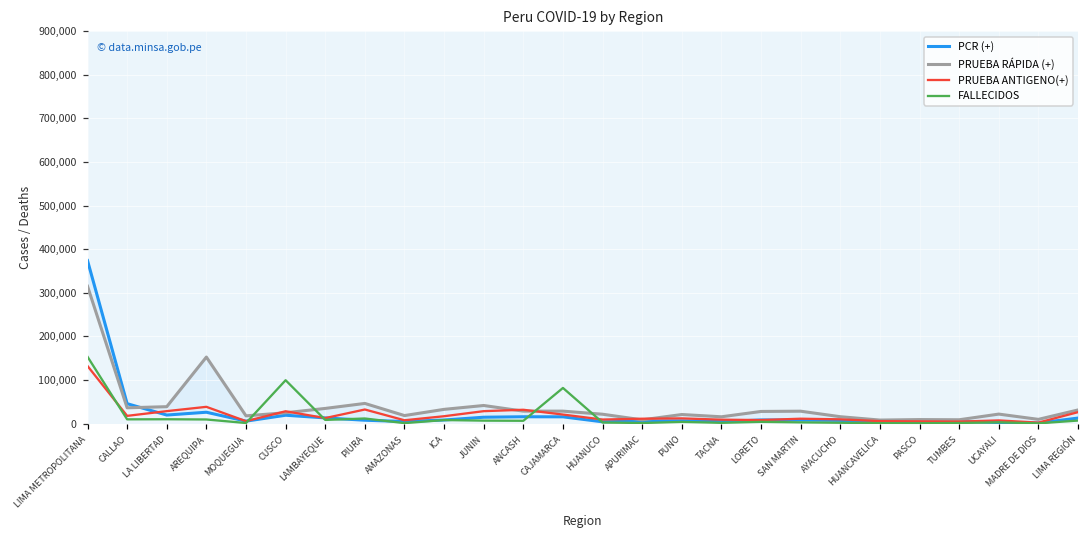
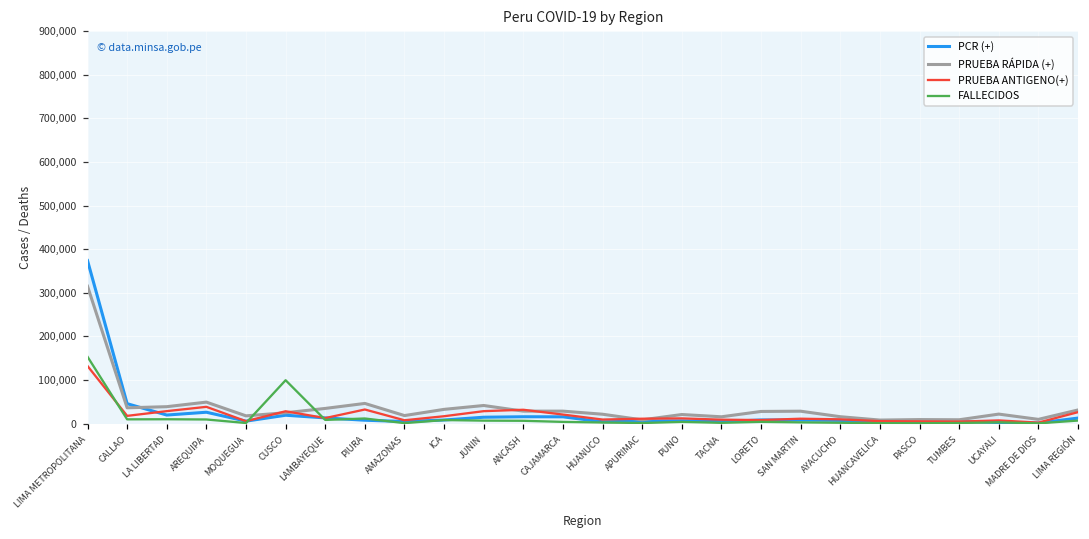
  {
    "PCR (+)": {
      "LA LIBERTAD": "20,000",
      "AREQUIPA": "30,000",
      "JUNIN": "10,000",
      "ANCASH": "20,000"
    },
    "PRUEBA RÁPIDA (+)": {
      "LIMA METROPOLITANA": "320,000",
      "CALLAO": "40,000",
-     "AREQUIPA": "150,000"
+     "AREQUIPA": "50,000"
    },
    "PRUEBA ANTIGENO(+)": {
      "LIMA METROPOLITANA": "130,000",
      "CALLAO": "20,000",
      "LA LIBERTAD": "30,000",
      "AREQUIPA": "40,000",
      "PIURA": "30,000",
      "ICA": "20,000",
      "JUNIN": "30,000"
    },
    "FALLECIDOS": {
      "LIMA METROPOLITANA": "150,000",
      "CALLAO": "10,000",
      "LA LIBERTAD": "10,000",
      "AREQUIPA": "10,000",
      "CUSCO": "100,000",
      "JUNIN": "10,000",
      "ANCASH": "10,000",
-     "CAJAMARCA": "80,000"
+     "CAJAMARCA": "0"
    }
  }
